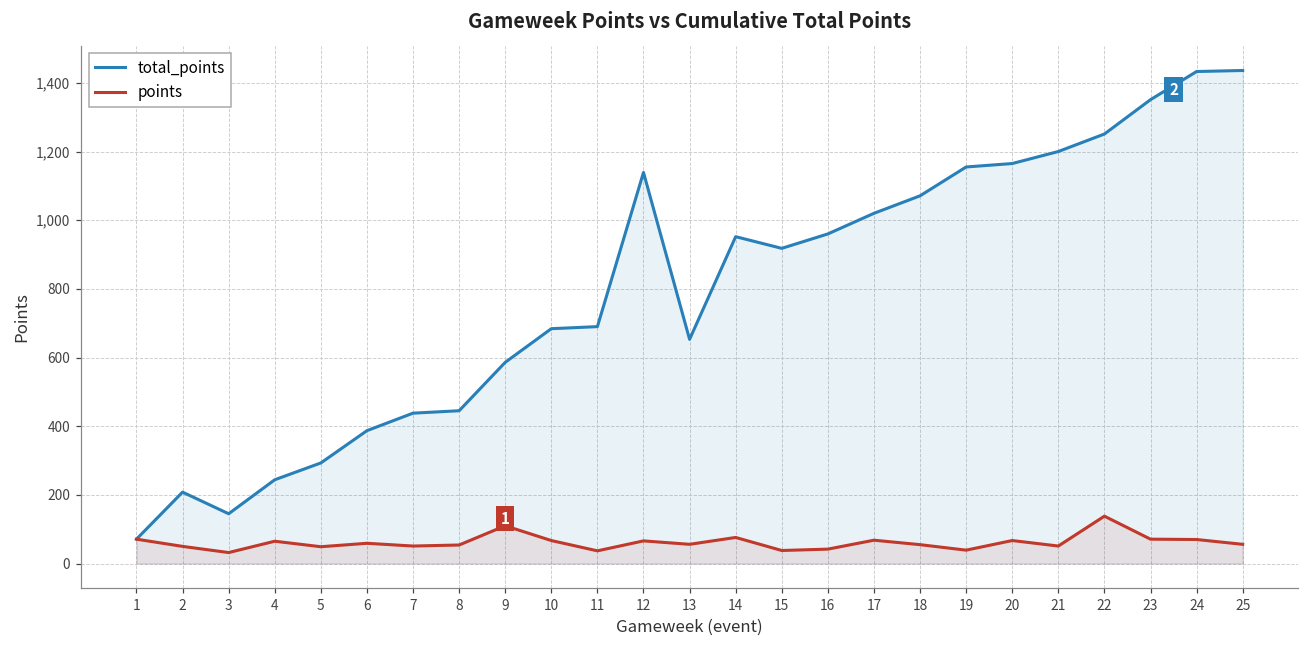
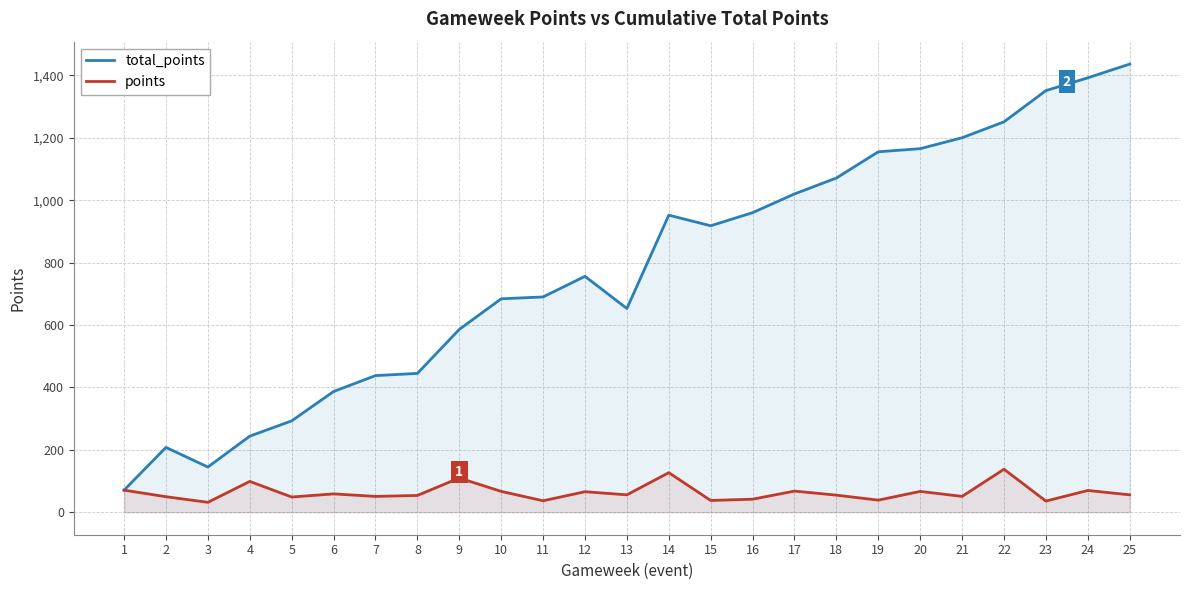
  {
    "total_points": {
      "2": "210",
      "3": "150",
      "4": "240",
      "5": "290",
      "6": "390",
      "7": "440",
      "8": "450",
      "9": "590",
      "10": "680",
      "11": "690",
-     "12": "1,140",
+     "12": "760",
      "13": "650",
      "14": "950",
      "15": "920",
      "16": "960",
      "17": "1,020",
      "18": "1,070",
      "19": "1,160",
      "20": "1,170",
      "21": "1,200",
      "22": "1,250",
-     "24": "1,430",
+     "24": "1,390",
      "25": "1,440"
    },
    "points": {
      "2": "50",
      "3": "30",
-     "4": "70",
+     "4": "100",
      "5": "50",
      "6": "60",
      "7": "50",
      "8": "50",
      "10": "70",
      "11": "40",
      "12": "70",
      "13": "60",
-     "14": "80",
+     "14": "130",
      "15": "40",
      "16": "40",
      "17": "70",
      "18": "60",
      "19": "40",
      "20": "70",
      "21": "50",
      "22": "140",
-     "23": "70",
+     "23": "40",
      "24": "70",
      "25": "60"
    }
  }
